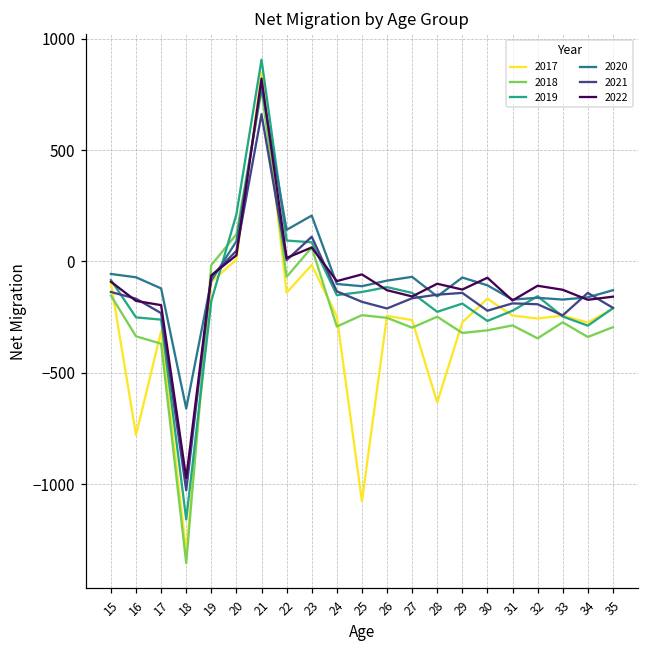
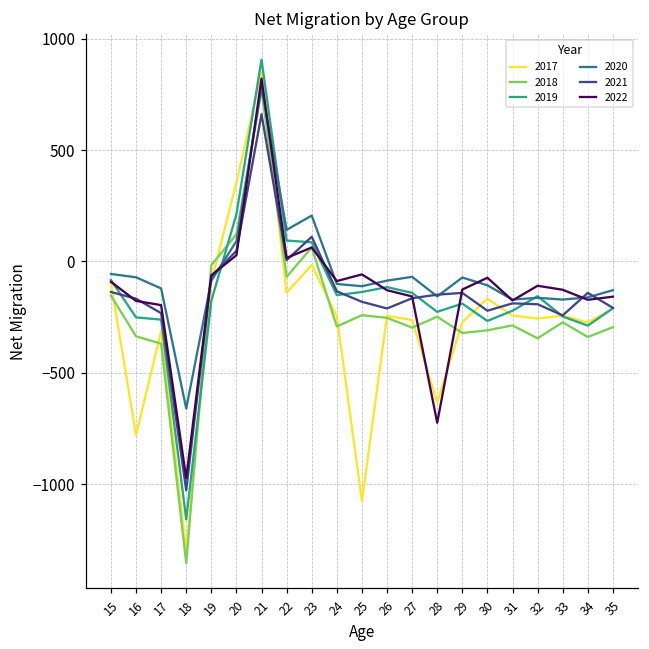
  {
    "2017": {
      "16": -780,
      "17": -310,
      "18": -1310,
-     "20": 10,
+     "20": 360,
      "21": 850,
      "22": -140,
      "23": -20,
      "24": -250,
      "25": -1080,
      "27": -260,
      "28": -630,
      "29": -270,
      "30": -170,
      "31": -240,
      "32": -260,
      "34": -270
    },
    "2018": {
      "15": -150,
      "16": -340,
      "17": -370,
      "18": -1350,
      "19": -20,
      "20": 120,
      "22": -70,
      "24": -290,
      "25": -240,
      "27": -300,
      "28": -250,
      "29": -320,
      "30": -310,
      "31": -290,
      "32": -350,
      "33": -270,
      "34": -340,
      "35": -300
    },
    "2022": {
      "17": -200,
      "18": -970,
      "20": 30,
      "21": 820,
      "24": -90,
      "25": -60,
      "26": -130,
-     "28": -100,
+     "28": -720,
      "29": -130,
      "30": -70,
      "32": -110,
      "33": -130,
      "35": -160
    }
  }
